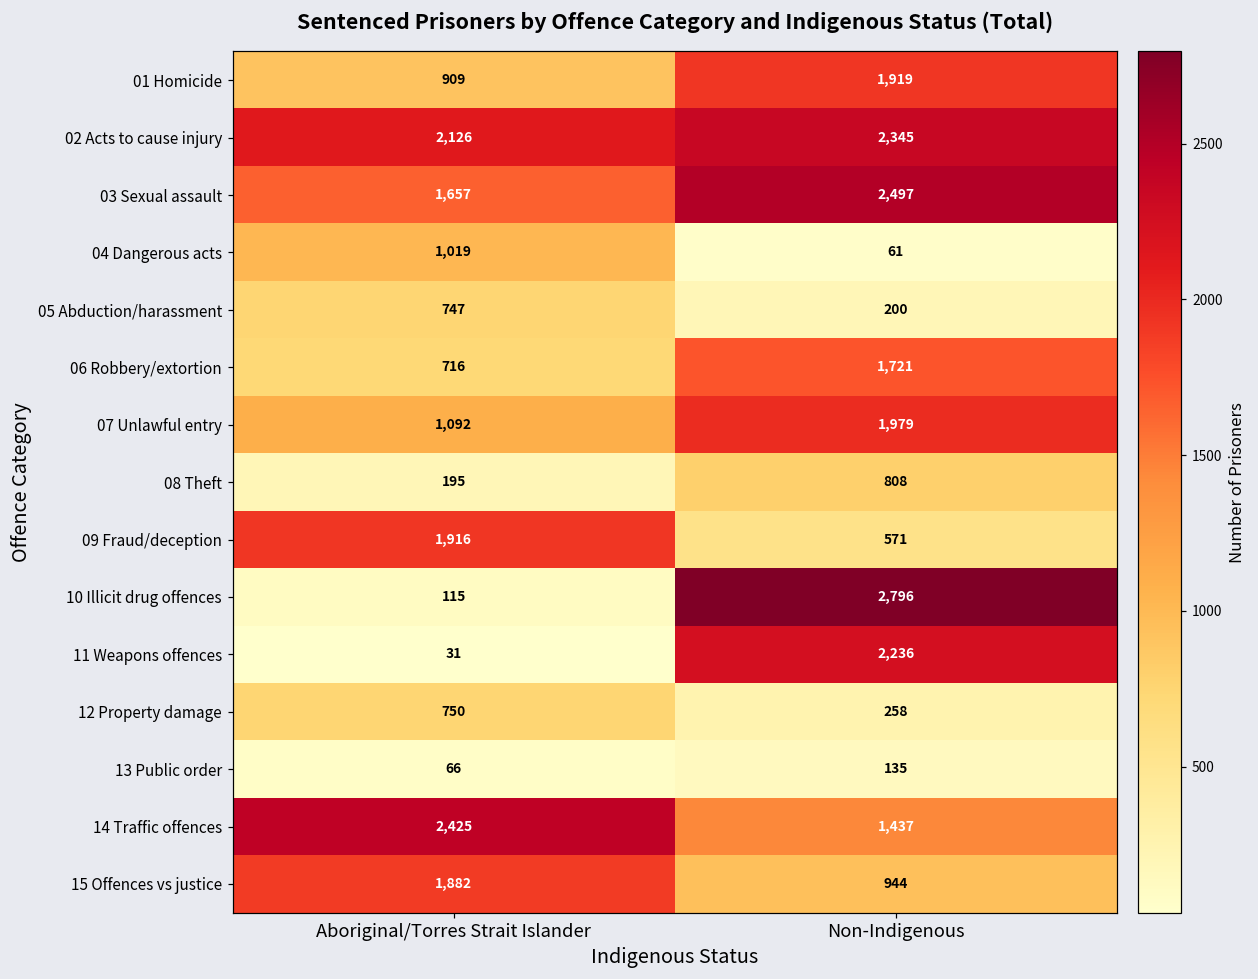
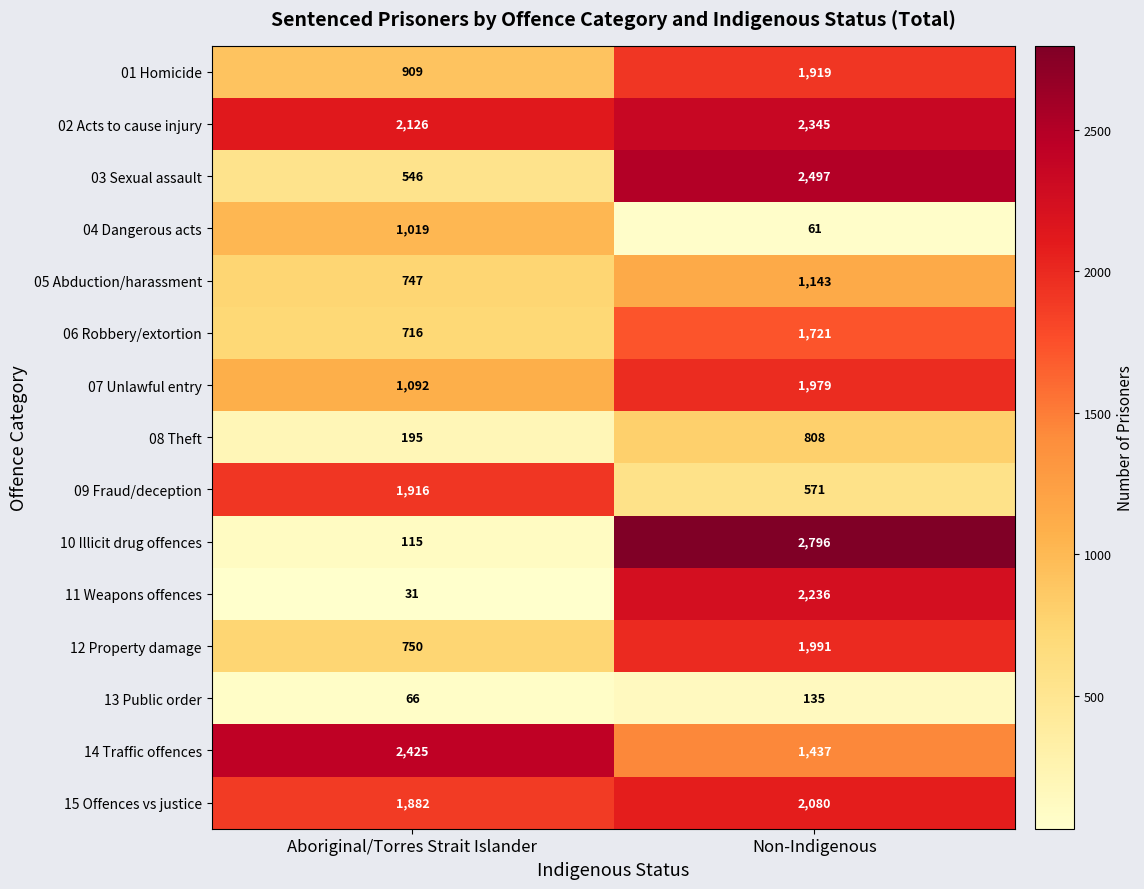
  {
    "01 Homicide": {
      "Aboriginal/Torres Strait Islander": "909",
      "Non-Indigenous": "1,919"
    },
    "02 Acts to cause injury": {
      "Aboriginal/Torres Strait Islander": "2,126",
      "Non-Indigenous": "2,345"
    },
    "03 Sexual assault": {
-     "Aboriginal/Torres Strait Islander": "1,657",
+     "Aboriginal/Torres Strait Islander": "546",
      "Non-Indigenous": "2,497"
    },
    "04 Dangerous acts": {
      "Aboriginal/Torres Strait Islander": "1,019",
      "Non-Indigenous": "61"
    },
    "05 Abduction/harassment": {
      "Aboriginal/Torres Strait Islander": "747",
-     "Non-Indigenous": "200"
+     "Non-Indigenous": "1,143"
    },
    "06 Robbery/extortion": {
      "Aboriginal/Torres Strait Islander": "716",
      "Non-Indigenous": "1,721"
    },
    "07 Unlawful entry": {
      "Aboriginal/Torres Strait Islander": "1,092",
      "Non-Indigenous": "1,979"
    },
    "08 Theft": {
      "Aboriginal/Torres Strait Islander": "195",
      "Non-Indigenous": "808"
    },
    "09 Fraud/deception": {
      "Aboriginal/Torres Strait Islander": "1,916",
      "Non-Indigenous": "571"
    },
    "10 Illicit drug offences": {
      "Aboriginal/Torres Strait Islander": "115",
      "Non-Indigenous": "2,796"
    },
    "11 Weapons offences": {
      "Aboriginal/Torres Strait Islander": "31",
      "Non-Indigenous": "2,236"
    },
    "12 Property damage": {
      "Aboriginal/Torres Strait Islander": "750",
-     "Non-Indigenous": "258"
+     "Non-Indigenous": "1,991"
    },
    "13 Public order": {
      "Aboriginal/Torres Strait Islander": "66",
      "Non-Indigenous": "135"
    },
    "14 Traffic offences": {
      "Aboriginal/Torres Strait Islander": "2,425",
      "Non-Indigenous": "1,437"
    },
    "15 Offences vs justice": {
      "Aboriginal/Torres Strait Islander": "1,882",
-     "Non-Indigenous": "944"
+     "Non-Indigenous": "2,080"
    }
  }
